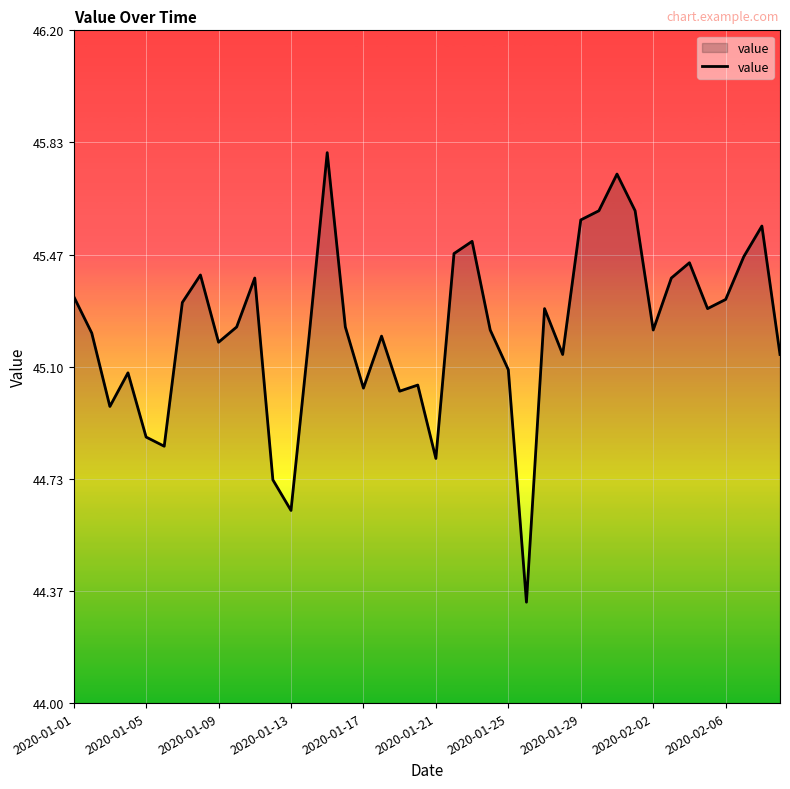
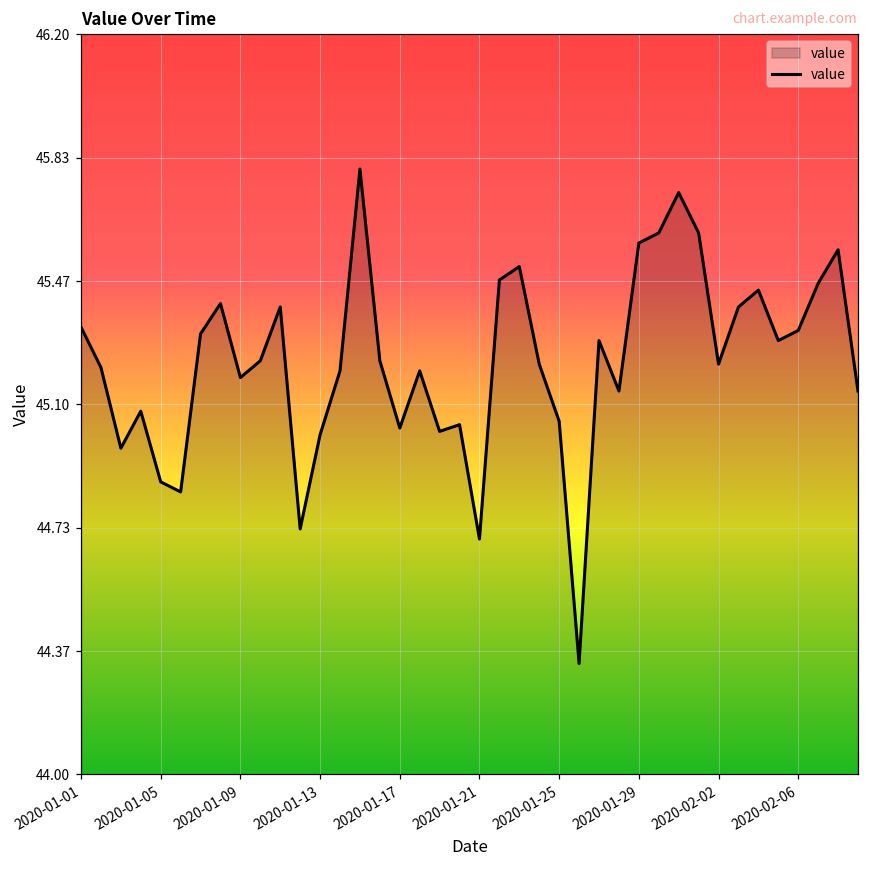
  {
    "2020-01-01": 45.33,
    "2020-01-05": 44.87,
    "2020-01-09": 45.18,
-   "2020-01-13": 44.63,
+   "2020-01-13": 45.01,
    "2020-01-17": 45.03,
-   "2020-01-21": 44.8,
-   "2020-01-25": 45.09,
+   "2020-01-21": 44.7,
+   "2020-01-25": 45.05,
    "2020-01-29": 45.58,
    "2020-02-02": 45.22,
    "2020-02-06": 45.32
  }
